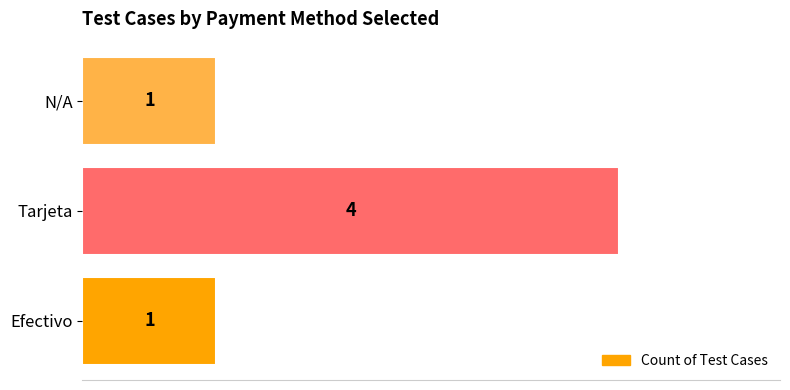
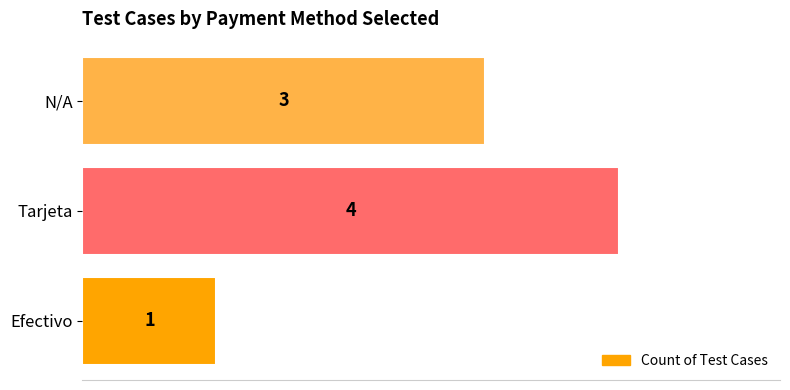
  {
-   "N/A": 1,
+   "N/A": 3,
    "Tarjeta": 4,
    "Efectivo": 1
  }
